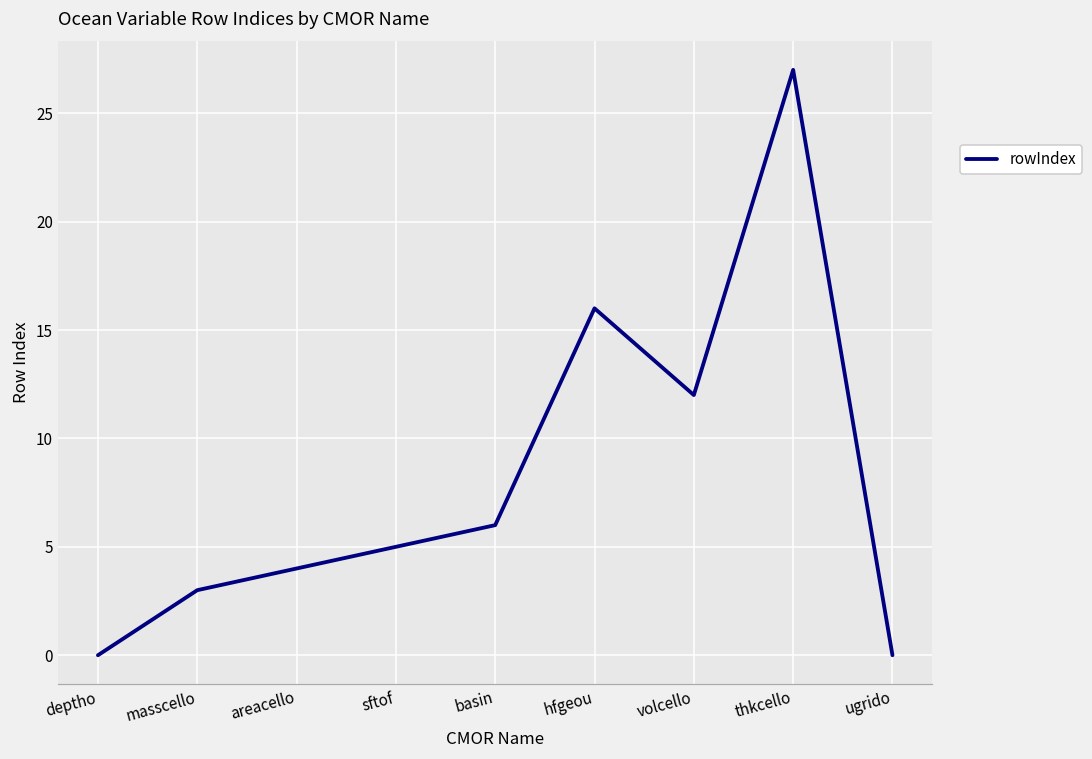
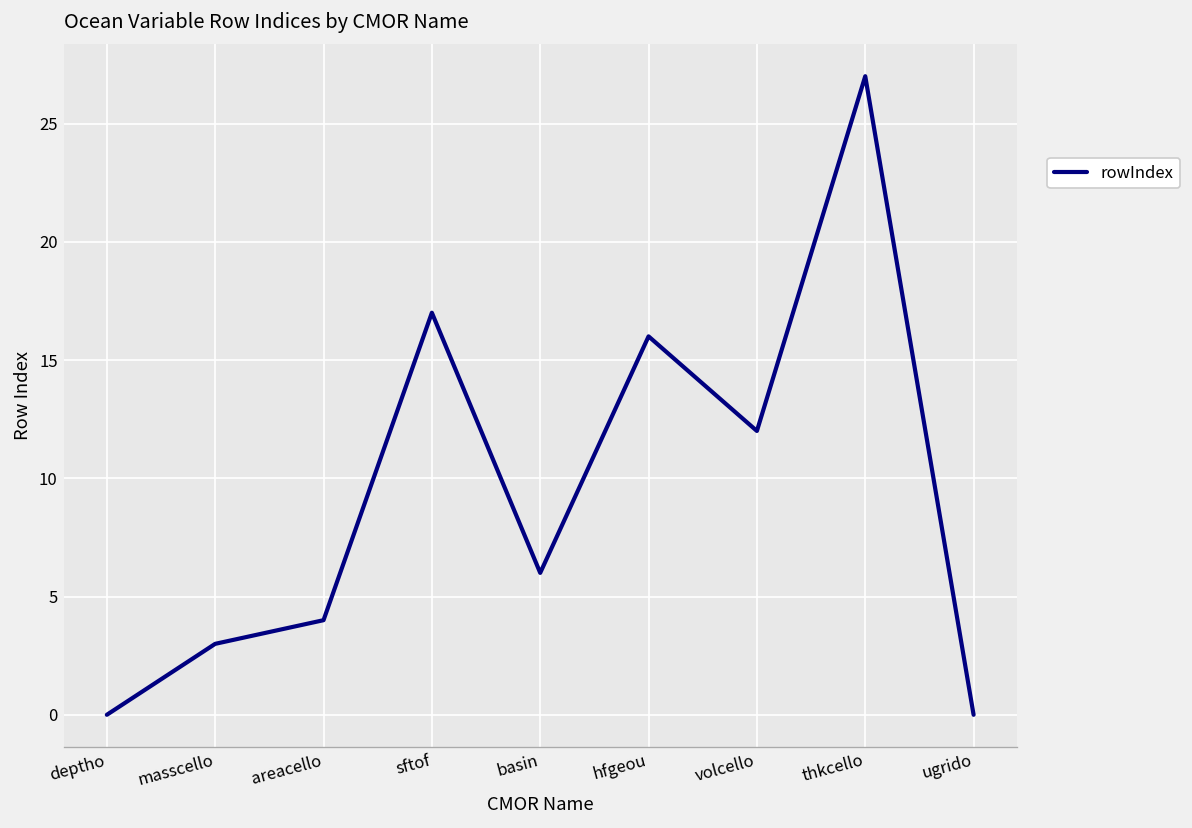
  {
    "deptho": 0,
    "masscello": 3,
    "areacello": 4,
-   "sftof": 5,
+   "sftof": 17,
    "basin": 6,
    "hfgeou": 16,
    "volcello": 12,
    "thkcello": 27,
    "ugrido": 0
  }
